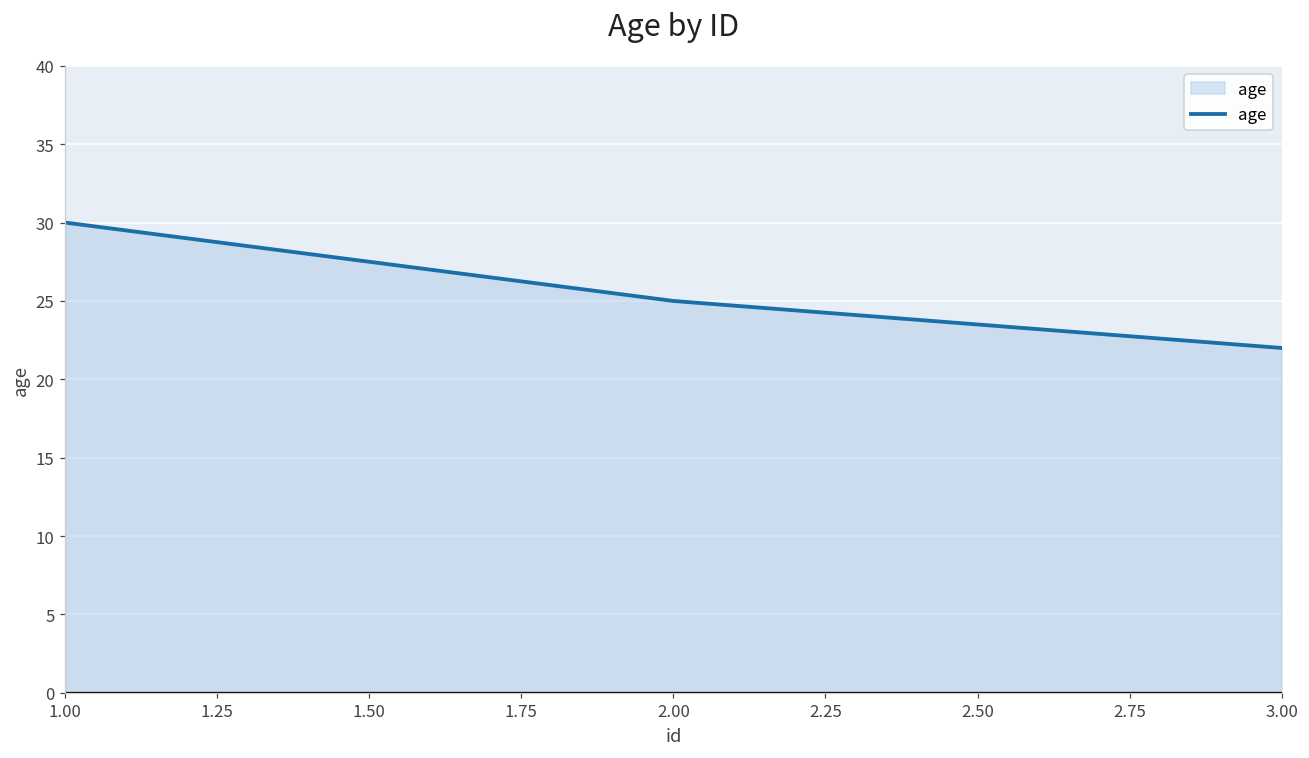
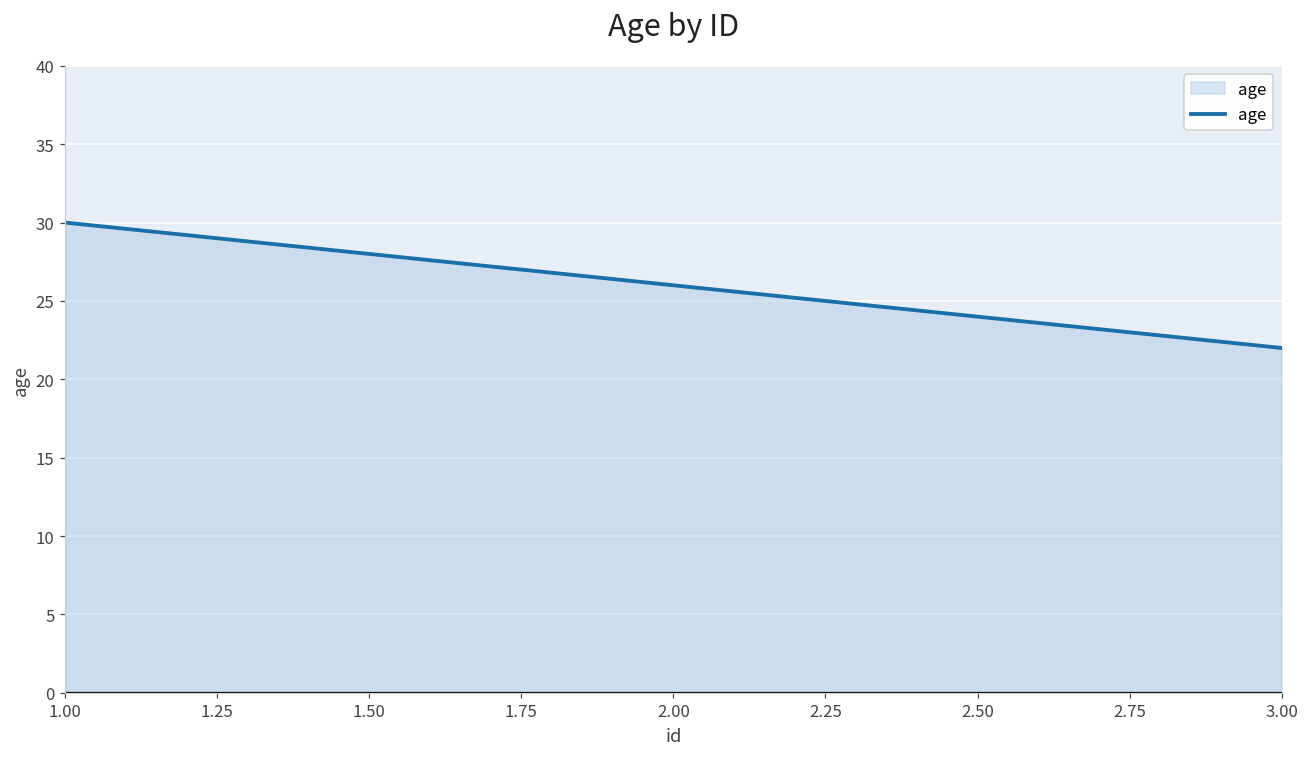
  {
    "1.00": 30,
-   "2.00": 25,
+   "2.00": 26,
    "3.00": 22
  }
